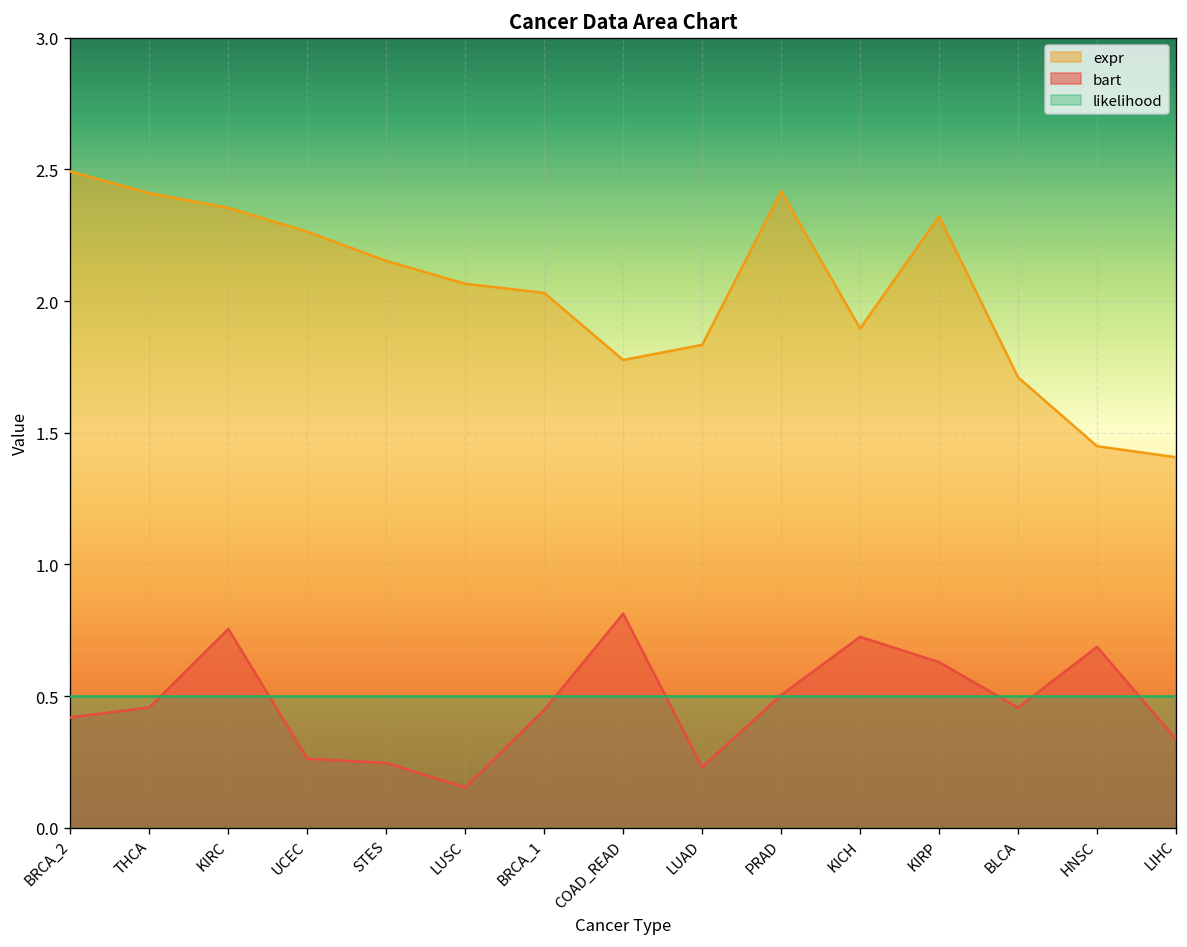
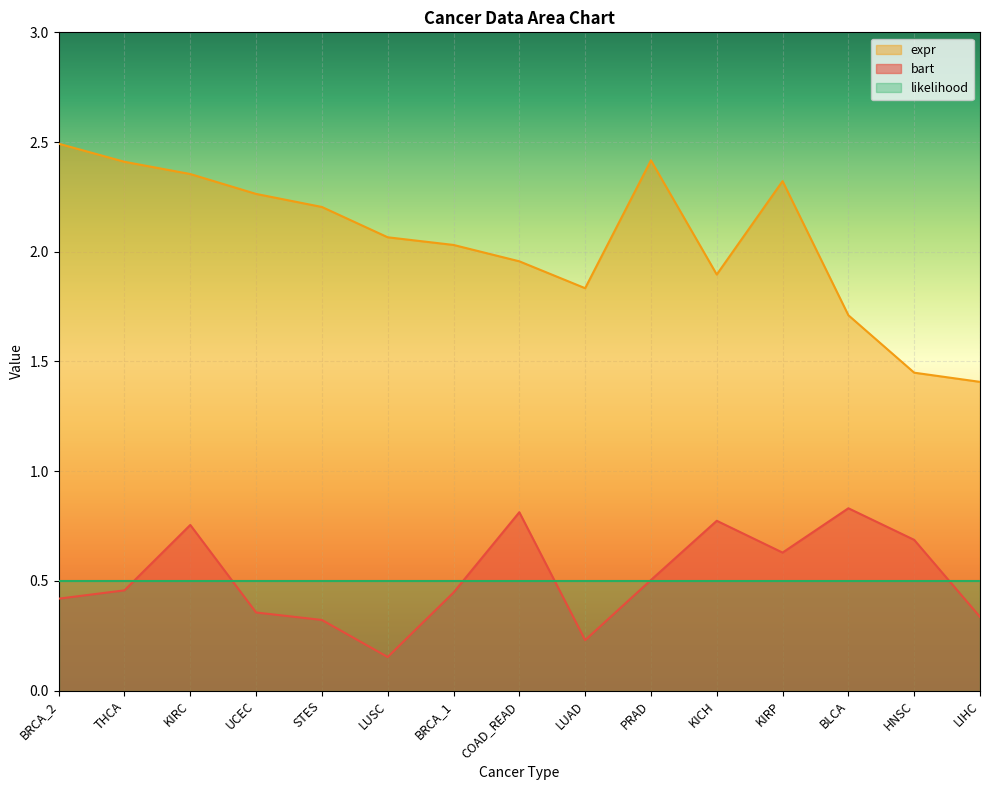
  {
    "expr": {
      "BRCA_2": 2.49,
      "THCA": 2.41,
      "KIRC": 2.35,
      "UCEC": 2.26,
-     "STES": 2.15,
+     "STES": 2.20,
      "LUSC": 2.07,
      "BRCA_1": 2.03,
-     "COAD_READ": 1.78,
+     "COAD_READ": 1.96,
      "LUAD": 1.83,
      "PRAD": 2.42,
      "KICH": 1.90,
      "KIRP": 2.32,
      "BLCA": 1.71,
      "HNSC": 1.45,
      "LIHC": 1.41
    },
    "bart": {
      "BRCA_2": 0.42,
      "THCA": 0.46,
      "KIRC": 0.76,
-     "UCEC": 0.26,
-     "STES": 0.25,
+     "UCEC": 0.36,
+     "STES": 0.32,
      "LUSC": 0.15,
      "BRCA_1": 0.45,
      "COAD_READ": 0.81,
      "LUAD": 0.23,
-     "KICH": 0.73,
+     "KICH": 0.77,
      "KIRP": 0.63,
-     "BLCA": 0.46,
+     "BLCA": 0.83,
      "HNSC": 0.69,
      "LIHC": 0.34
    },
    "likelihood": {
      "BRCA_2": 0.50,
      "THCA": 0.50,
      "KIRC": 0.50,
      "UCEC": 0.50,
      "STES": 0.50,
      "LUSC": 0.50,
      "BRCA_1": 0.50,
      "COAD_READ": 0.50,
      "LUAD": 0.50,
      "KICH": 0.50,
      "KIRP": 0.50,
      "BLCA": 0.50,
      "HNSC": 0.50,
      "LIHC": 0.50
    }
  }
